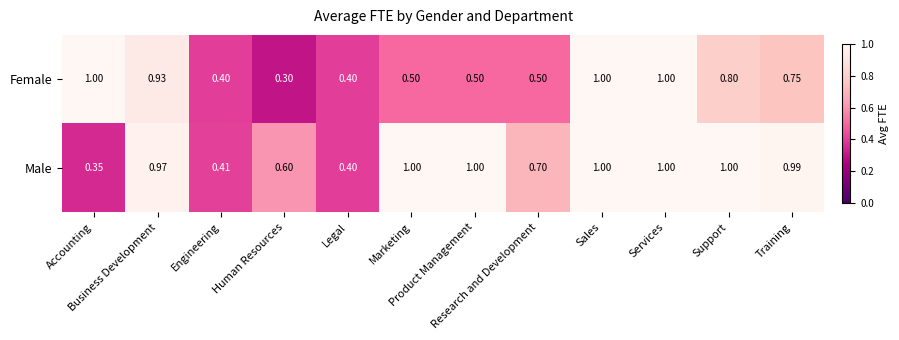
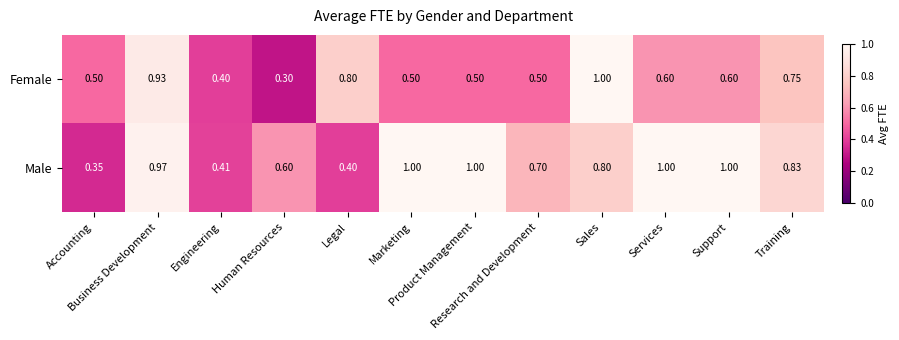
  {
    "Female": {
-     "Accounting": 1.00,
+     "Accounting": 0.50,
      "Business Development": 0.93,
      "Engineering": 0.40,
      "Human Resources": 0.30,
-     "Legal": 0.40,
+     "Legal": 0.80,
      "Marketing": 0.50,
      "Product Management": 0.50,
      "Research and Development": 0.50,
      "Sales": 1.00,
-     "Services": 1.00,
-     "Support": 0.80,
+     "Services": 0.60,
+     "Support": 0.60,
      "Training": 0.75
    },
    "Male": {
      "Accounting": 0.35,
      "Business Development": 0.97,
      "Engineering": 0.41,
      "Human Resources": 0.60,
      "Legal": 0.40,
      "Marketing": 1.00,
      "Product Management": 1.00,
      "Research and Development": 0.70,
-     "Sales": 1.00,
+     "Sales": 0.80,
      "Services": 1.00,
      "Support": 1.00,
-     "Training": 0.99
+     "Training": 0.83
    }
  }
